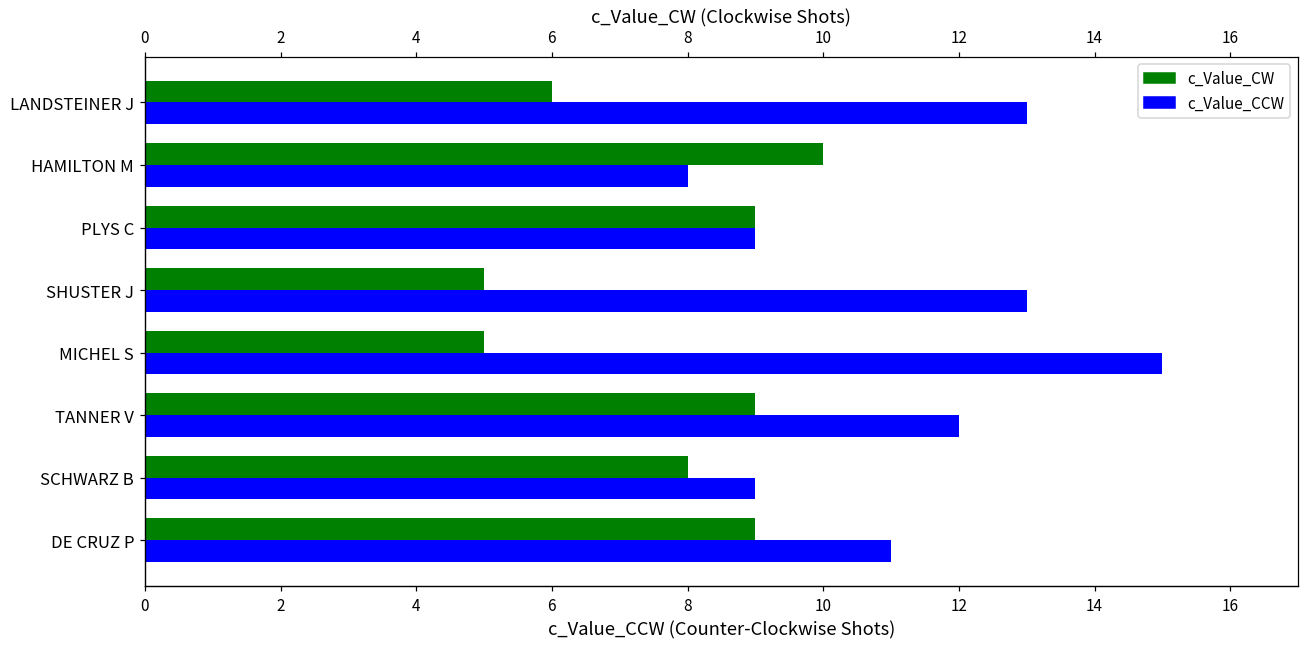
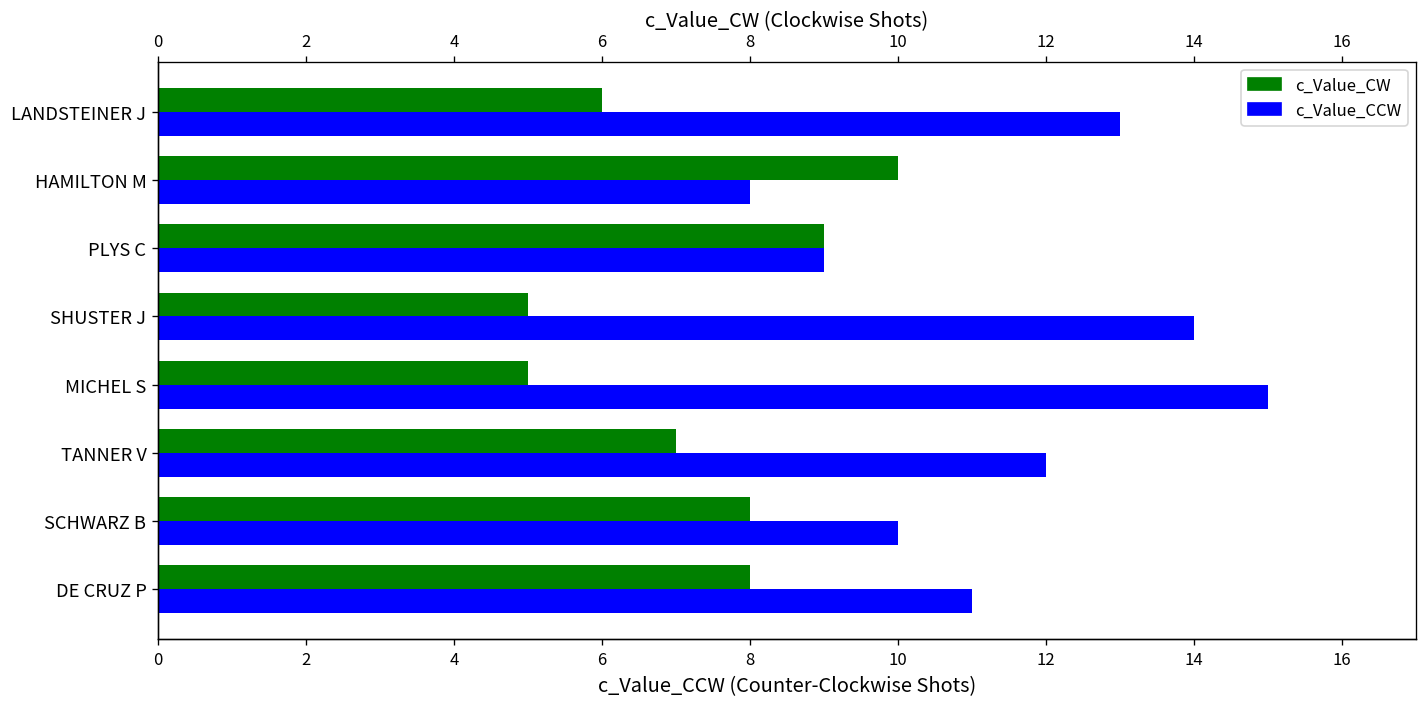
  {
    "c_Value_CW": {
      "LANDSTEINER J": 6,
      "HAMILTON M": 10,
      "PLYS C": 9,
      "SHUSTER J": 5,
      "MICHEL S": 5,
-     "TANNER V": 9,
+     "TANNER V": 7,
      "SCHWARZ B": 8,
-     "DE CRUZ P": 9
+     "DE CRUZ P": 8
    },
    "c_Value_CCW": {
      "LANDSTEINER J": 13,
      "HAMILTON M": 8,
      "PLYS C": 9,
-     "SHUSTER J": 13,
+     "SHUSTER J": 14,
      "MICHEL S": 15,
      "TANNER V": 12,
-     "SCHWARZ B": 9,
+     "SCHWARZ B": 10,
      "DE CRUZ P": 11
    }
  }
